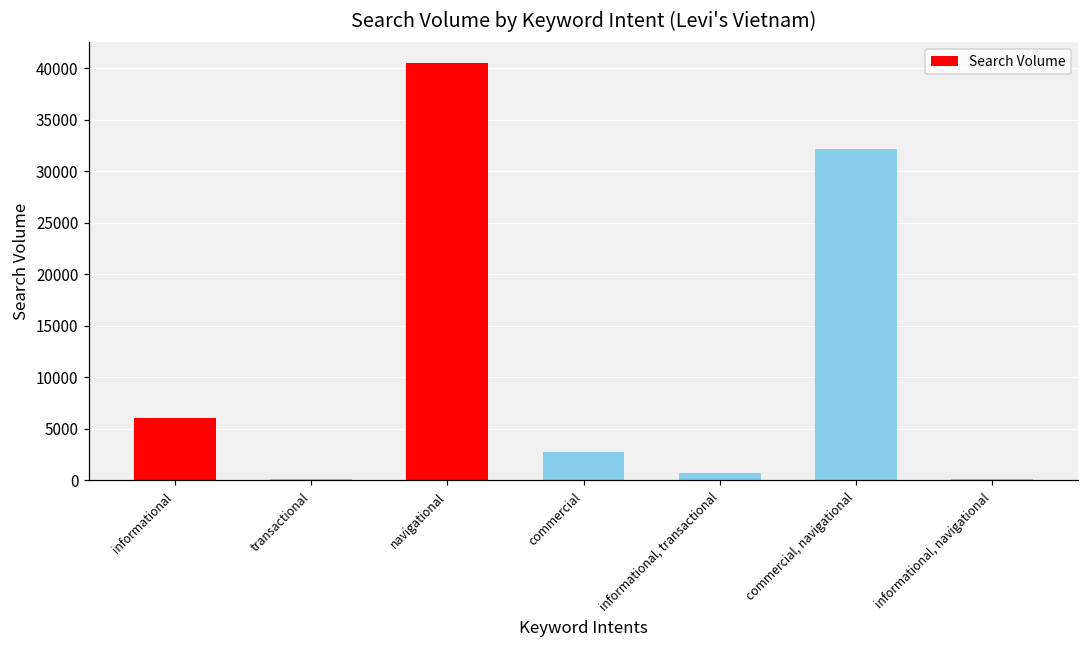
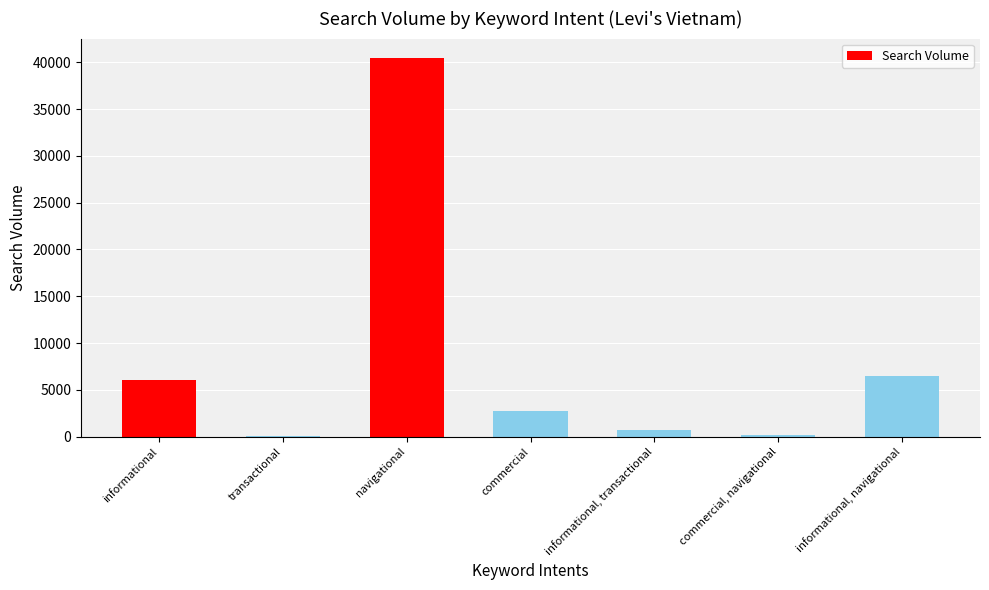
  {
    "informational": 6000,
    "navigational": 41000,
    "commercial": 3000,
    "informational, transactional": 1000,
-   "commercial, navigational": 32000,
-   "informational, navigational": 0
+   "commercial, navigational": 0,
+   "informational, navigational": 6000
  }
